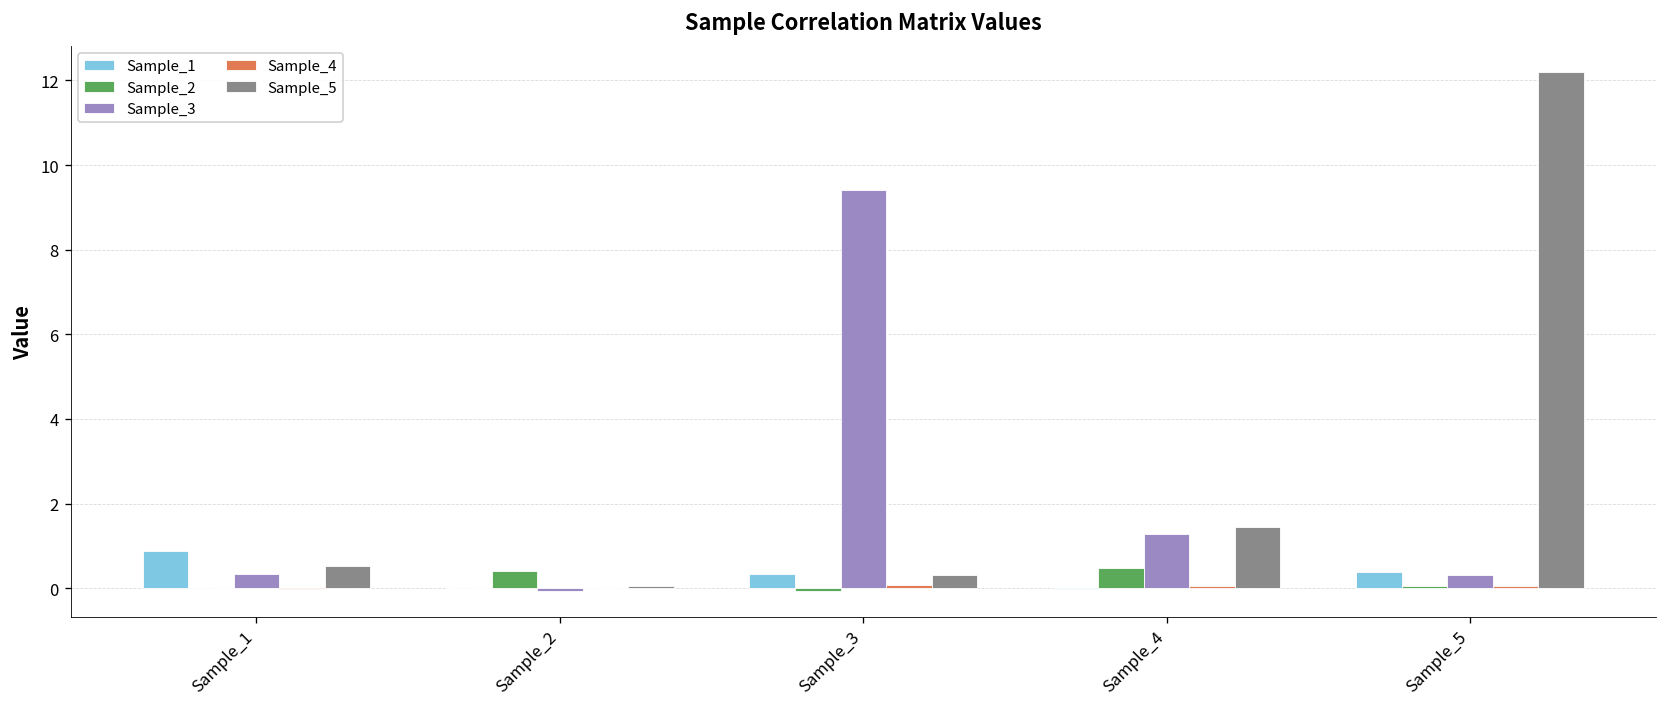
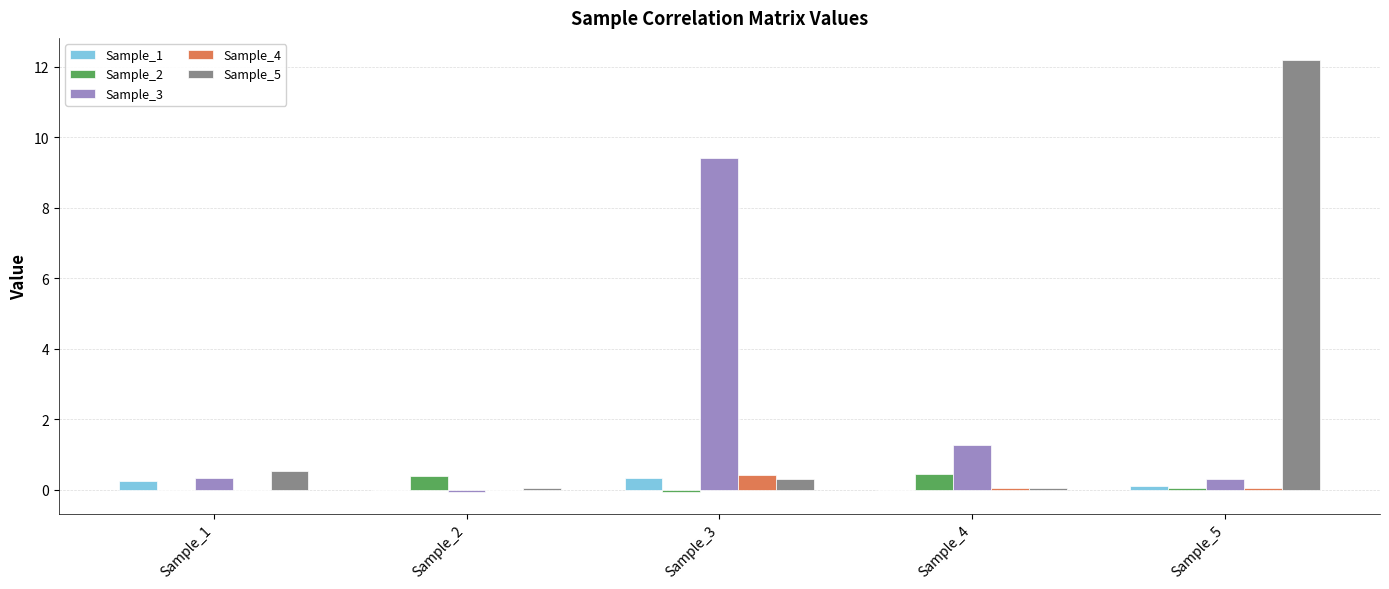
  {
    "Sample_1": {
-     "Sample_1": 0.9,
+     "Sample_1": 0.3,
      "Sample_3": 0.3,
-     "Sample_5": 0.4
+     "Sample_5": 0.1
    },
    "Sample_2": {
      "Sample_2": 0.4,
      "Sample_4": 0.5
    },
    "Sample_3": {
      "Sample_1": 0.3,
      "Sample_3": 9.4,
      "Sample_4": 1.3,
      "Sample_5": 0.3
    },
    "Sample_4": {
-     "Sample_3": 0.1
+     "Sample_3": 0.4
    },
    "Sample_5": {
      "Sample_1": 0.5,
      "Sample_3": 0.3,
-     "Sample_4": 1.4,
+     "Sample_4": 0.1,
      "Sample_5": 12.2
    }
  }
